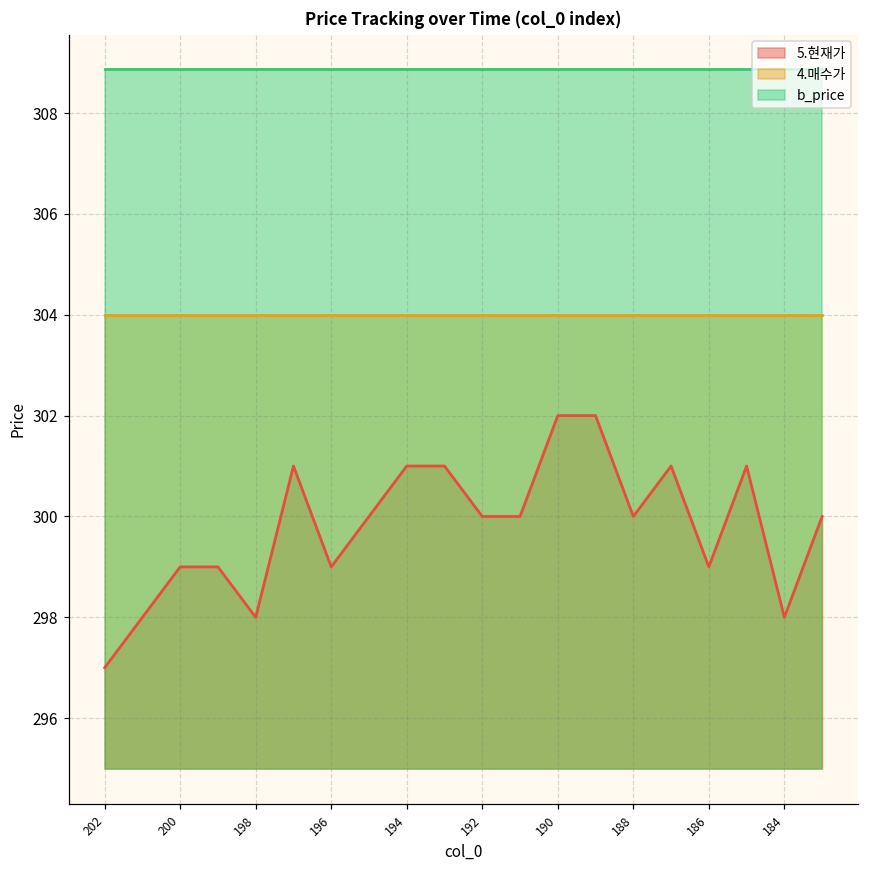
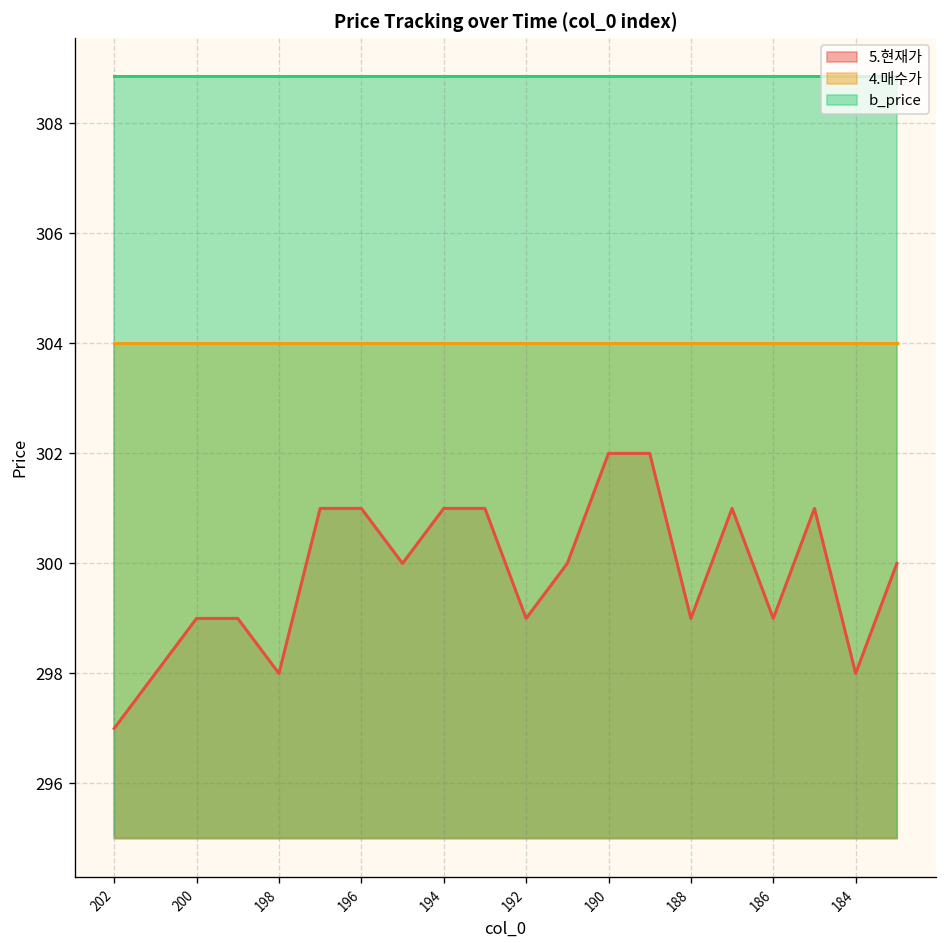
  {
    "5.현재가": {
      "202": 297,
      "200": 299,
      "198": 298,
-     "196": 299,
+     "196": 301,
      "194": 301,
-     "192": 300,
+     "192": 299,
      "190": 302,
-     "188": 300,
+     "188": 299,
      "186": 299,
      "184": 298
    },
    "4.매수가": {
      "202": 304,
      "200": 304,
      "198": 304,
      "196": 304,
      "194": 304,
      "192": 304,
      "190": 304,
      "188": 304,
      "186": 304,
      "184": 304
    },
    "b_price": {
      "202": 308.9,
      "200": 308.9,
      "198": 308.9,
      "196": 308.9,
      "194": 308.9,
      "192": 308.9,
      "190": 308.9,
      "188": 308.9,
      "186": 308.9
    }
  }
